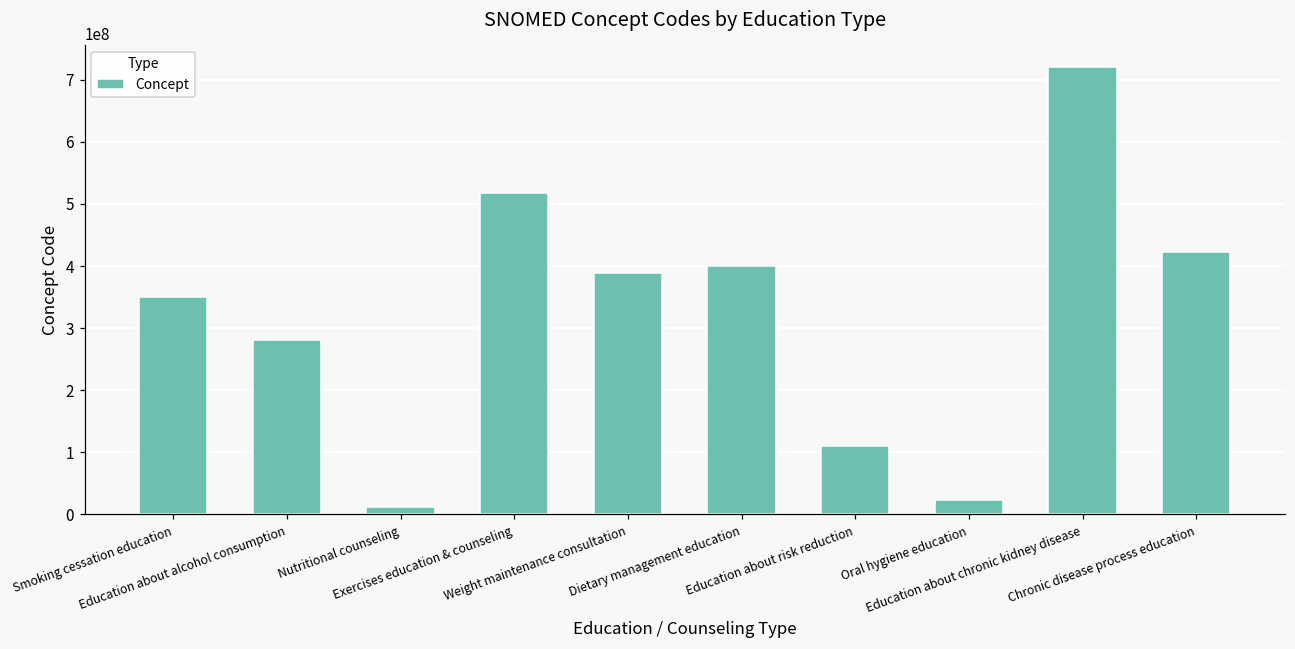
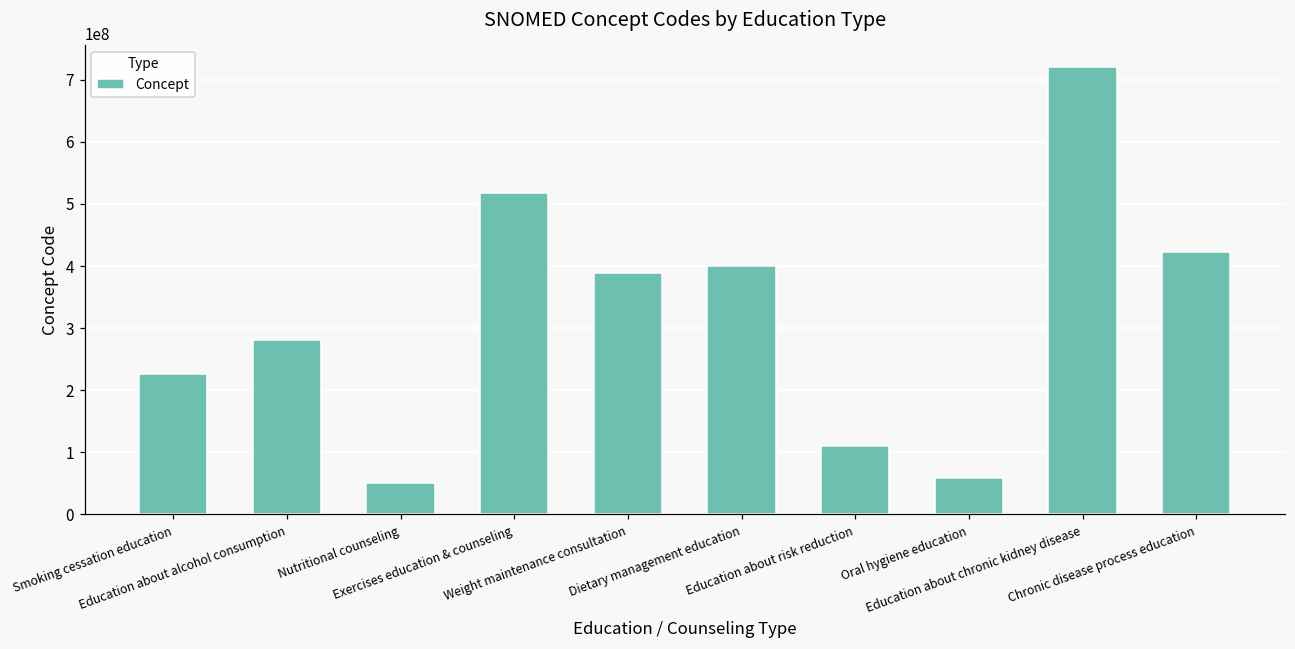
  {
-   "Smoking cessation education": 350000000,
+   "Smoking cessation education": 230000000,
    "Education about alcohol consumption": 280000000,
-   "Nutritional counseling": 10000000,
+   "Nutritional counseling": 50000000,
    "Exercises education & counseling": 520000000,
    "Weight maintenance consultation": 390000000,
    "Dietary management education": 400000000,
    "Education about risk reduction": 110000000,
-   "Oral hygiene education": 20000000,
+   "Oral hygiene education": 60000000,
    "Education about chronic kidney disease": 720000000,
    "Chronic disease process education": 420000000
  }
